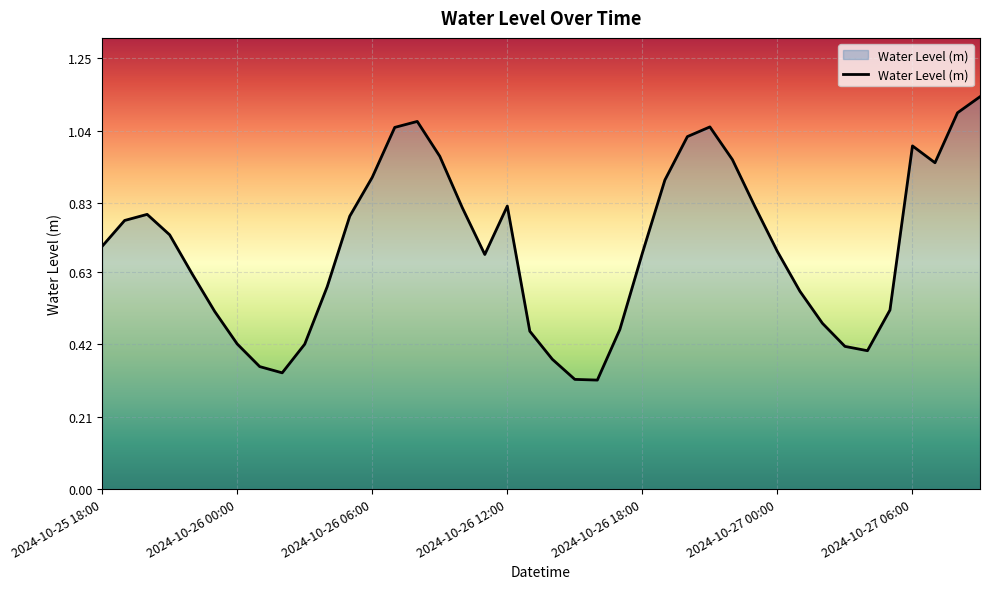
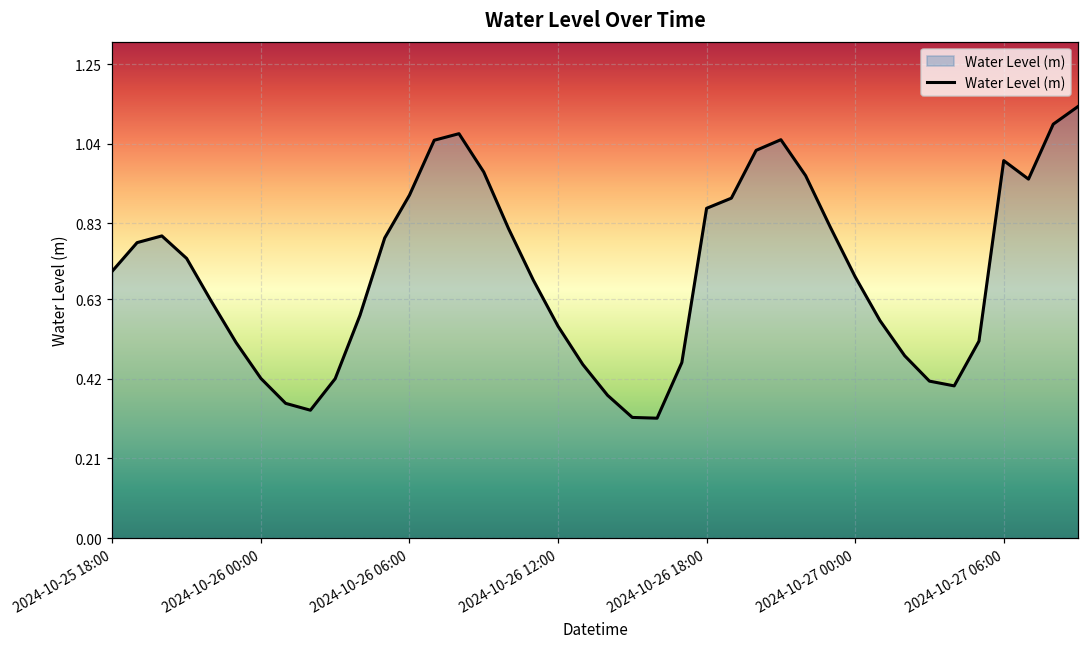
  {
    "2024-10-25 18:00": 0.70,
    "2024-10-26 00:00": 0.42,
    "2024-10-26 06:00": 0.90,
-   "2024-10-26 12:00": 0.82,
-   "2024-10-26 18:00": 0.68,
+   "2024-10-26 12:00": 0.56,
+   "2024-10-26 18:00": 0.87,
    "2024-10-27 00:00": 0.69,
    "2024-10-27 06:00": 1.00
  }
